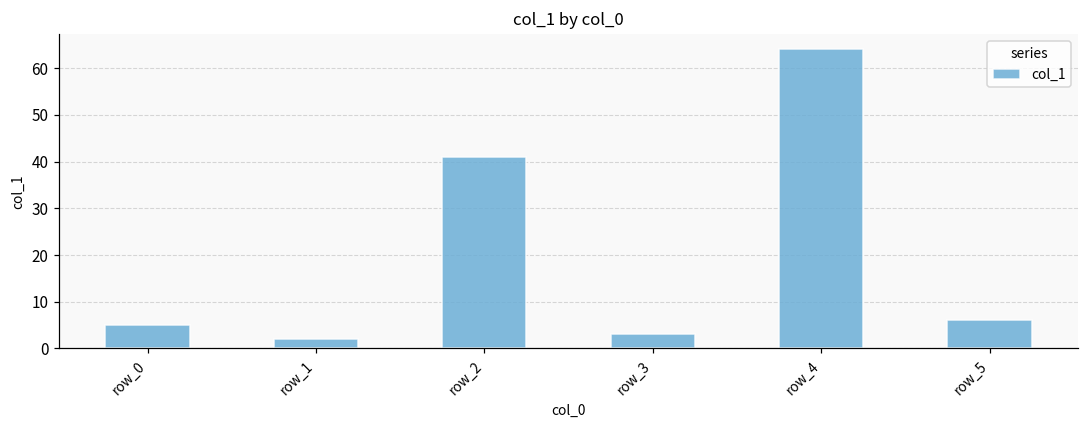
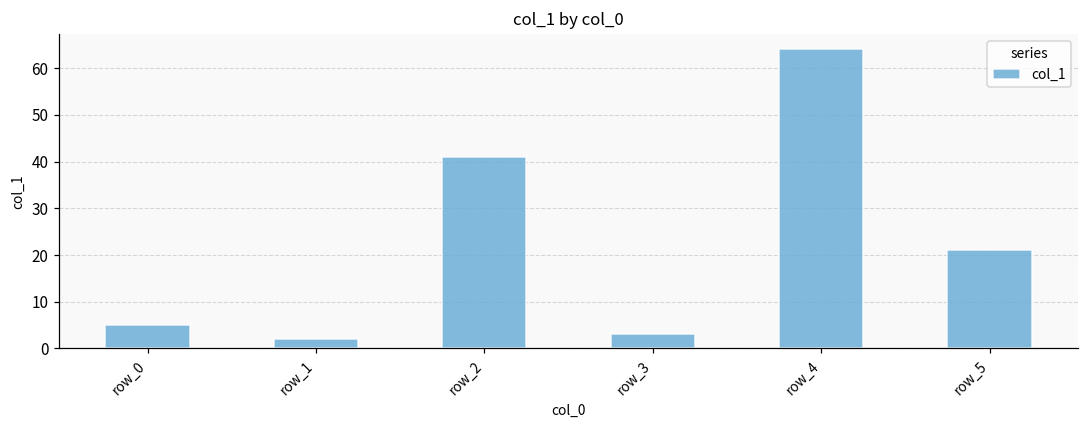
  {
    "row_0": 5,
    "row_1": 2,
    "row_2": 41,
    "row_3": 3,
    "row_4": 64,
-   "row_5": 6
+   "row_5": 21
  }
